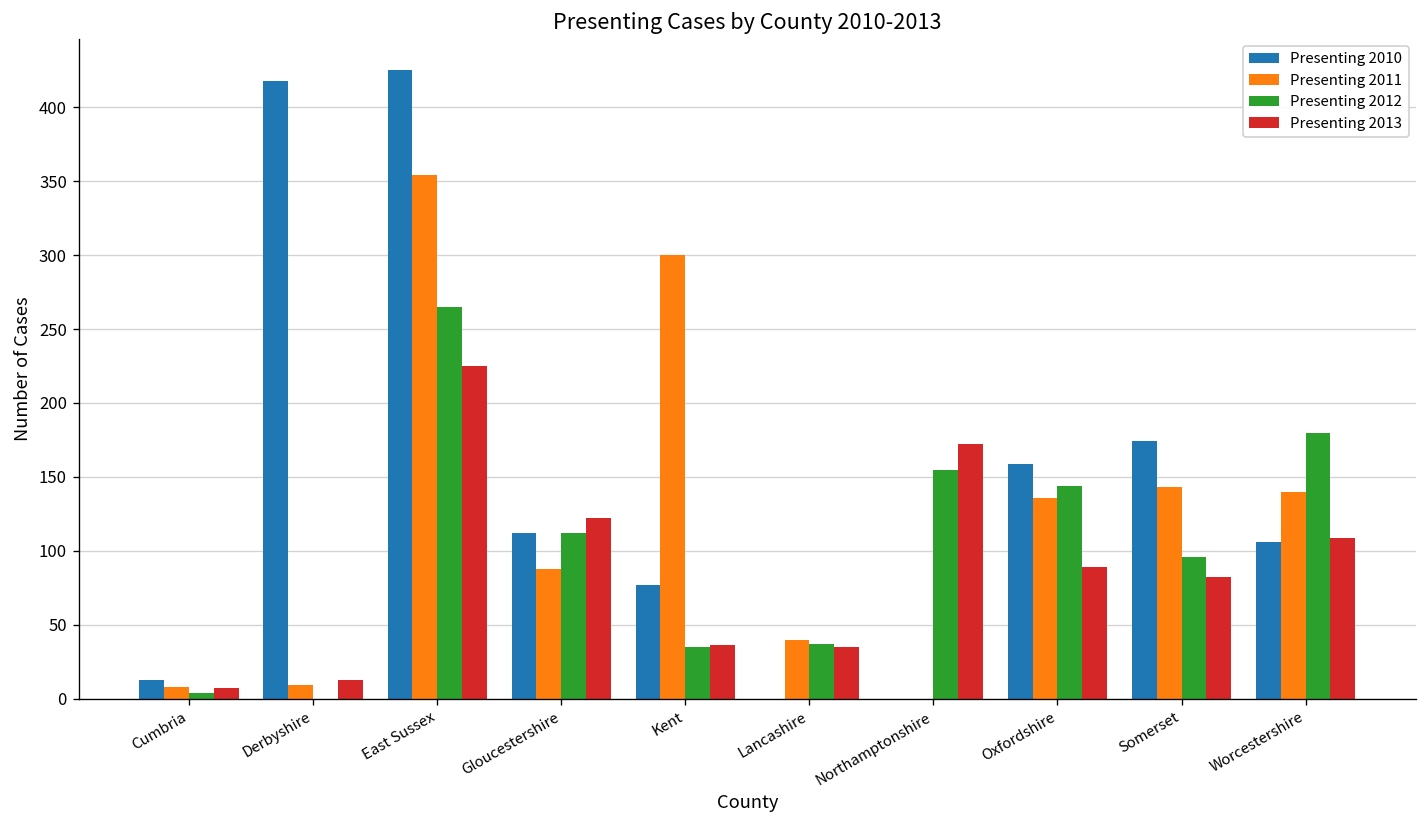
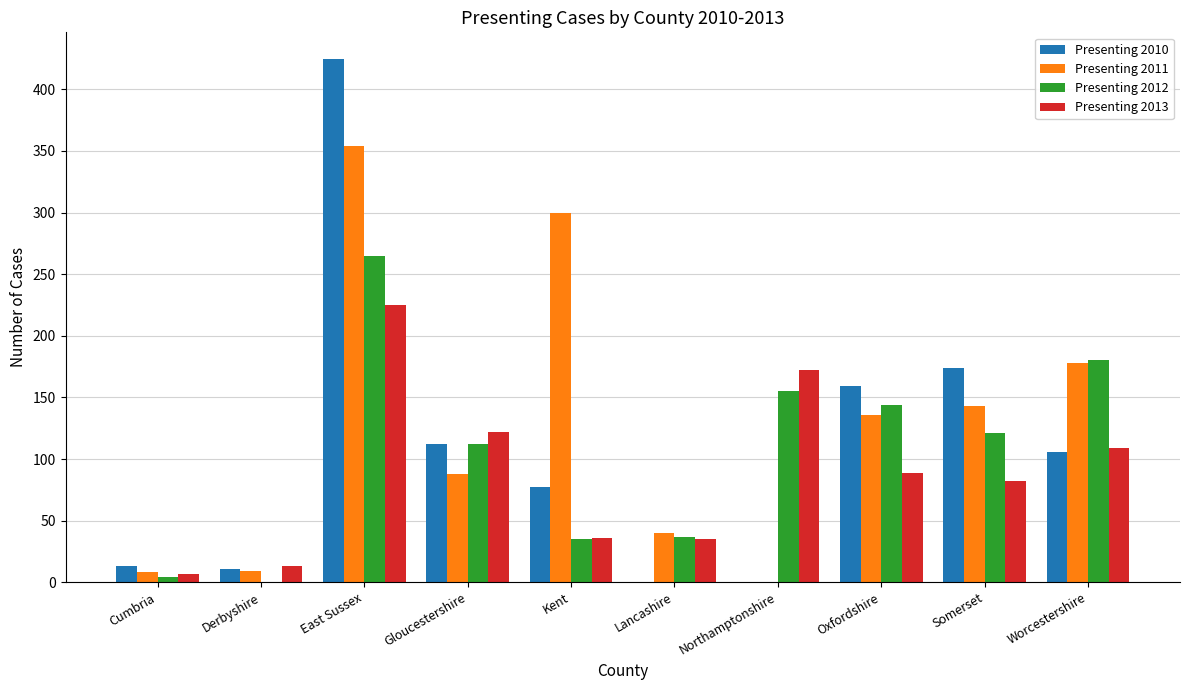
  {
    "Presenting 2010": {
      "Cumbria": 13,
-     "Derbyshire": 418,
+     "Derbyshire": 11,
      "East Sussex": 425,
      "Gloucestershire": 112,
      "Kent": 77,
      "Lancashire": 0,
      "Northamptonshire": 0,
      "Oxfordshire": 159,
      "Somerset": 174,
      "Worcestershire": 106
    },
    "Presenting 2011": {
      "Cumbria": 8,
      "Derbyshire": 9,
      "East Sussex": 354,
      "Gloucestershire": 88,
      "Kent": 300,
      "Lancashire": 40,
      "Northamptonshire": 0,
      "Oxfordshire": 136,
      "Somerset": 143,
-     "Worcestershire": 140
+     "Worcestershire": 178
    },
    "Presenting 2012": {
      "Cumbria": 4,
      "Derbyshire": 0,
      "East Sussex": 265,
      "Gloucestershire": 112,
      "Kent": 35,
      "Lancashire": 37,
      "Northamptonshire": 155,
      "Oxfordshire": 144,
-     "Somerset": 96,
+     "Somerset": 121,
      "Worcestershire": 180
    },
    "Presenting 2013": {
      "Cumbria": 7,
      "Derbyshire": 13,
      "East Sussex": 225,
      "Gloucestershire": 122,
      "Kent": 36,
      "Lancashire": 35,
      "Northamptonshire": 172,
      "Oxfordshire": 89,
      "Somerset": 82,
      "Worcestershire": 109
    }
  }
